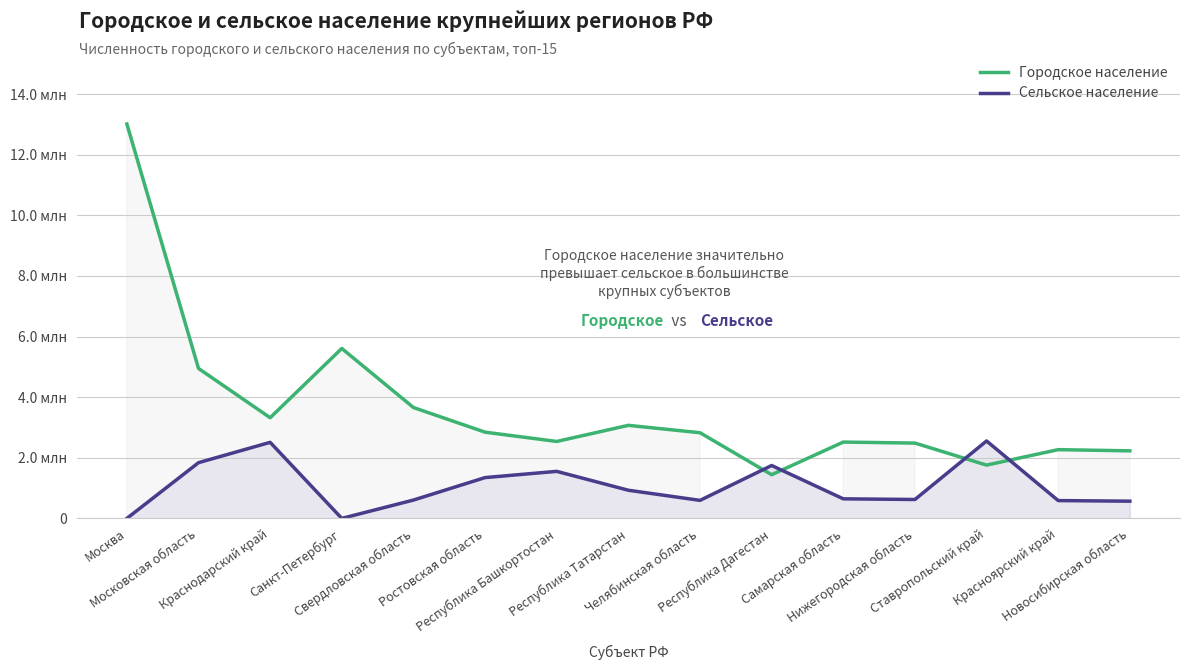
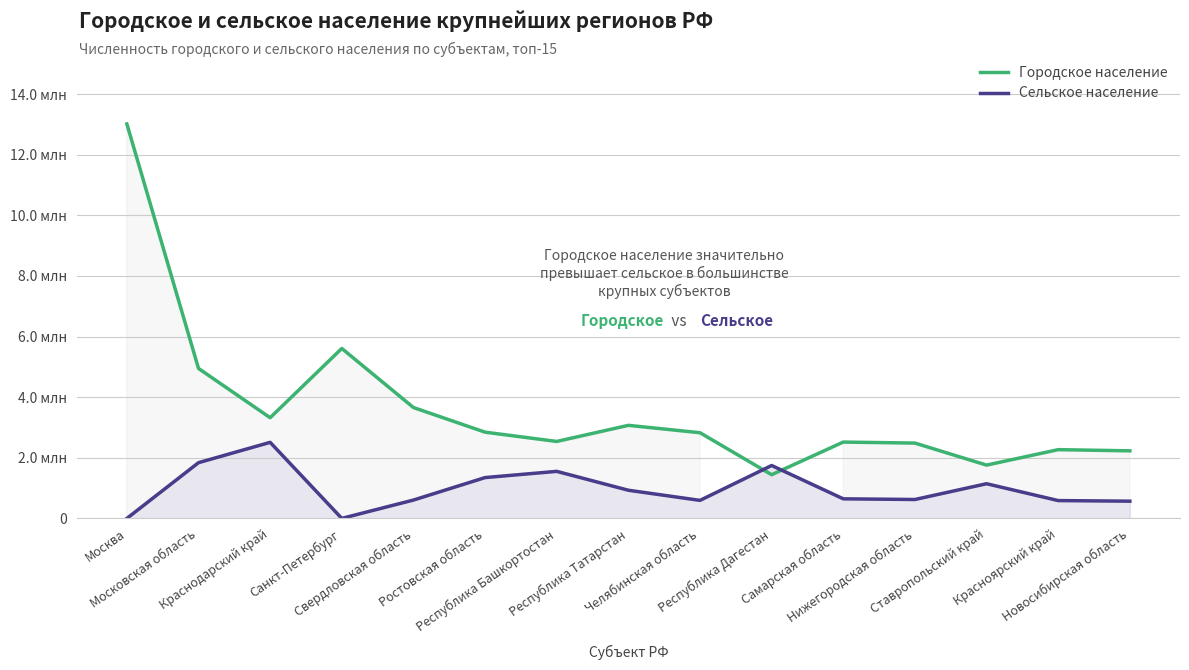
  {
    "Городское население": {
      "Москва": "13.0 млн",
      "Московская область": "4.9 млн",
      "Краснодарский край": "3.3 млн",
      "Санкт-Петербург": "5.6 млн",
      "Свердловская область": "3.7 млн",
      "Ростовская область": "2.8 млн",
      "Республика Башкортостан": "2.5 млн",
      "Республика Татарстан": "3.1 млн",
      "Челябинская область": "2.8 млн",
      "Республика Дагестан": "1.4 млн",
      "Самарская область": "2.5 млн",
      "Нижегородская область": "2.5 млн",
      "Ставропольский край": "1.8 млн",
      "Красноярский край": "2.3 млн",
      "Новосибирская область": "2.2 млн"
    },
    "Сельское население": {
      "Москва": "0.0 млн",
      "Московская область": "1.8 млн",
      "Краснодарский край": "2.5 млн",
      "Санкт-Петербург": "0.0 млн",
      "Свердловская область": "0.6 млн",
      "Ростовская область": "1.3 млн",
      "Республика Башкортостан": "1.6 млн",
      "Республика Татарстан": "0.9 млн",
      "Челябинская область": "0.6 млн",
      "Республика Дагестан": "1.7 млн",
      "Самарская область": "0.6 млн",
      "Нижегородская область": "0.6 млн",
-     "Ставропольский край": "2.6 млн",
+     "Ставропольский край": "1.1 млн",
      "Красноярский край": "0.6 млн",
      "Новосибирская область": "0.6 млн"
    }
  }
